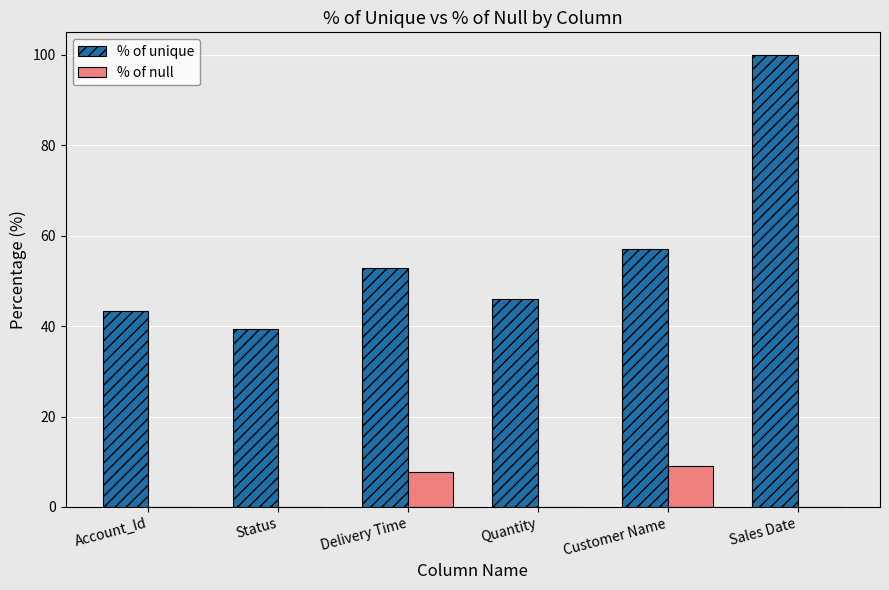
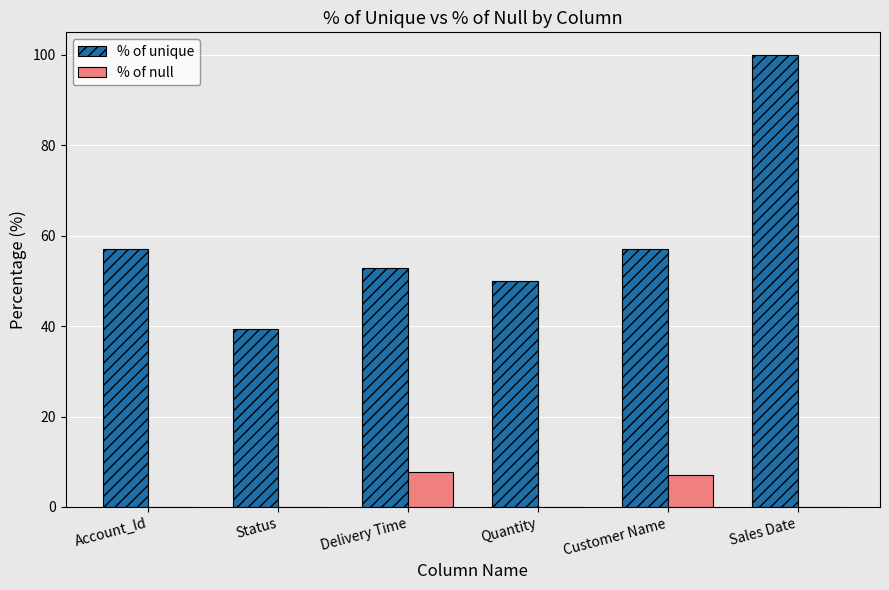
  {
    "% of unique": {
-     "Account_Id": 43,
+     "Account_Id": 57,
      "Status": 39,
      "Delivery Time": 53,
-     "Quantity": 46,
+     "Quantity": 50,
      "Customer Name": 57,
      "Sales Date": 100
    },
    "% of null": {
      "Account_Id": 0,
      "Status": 0,
      "Delivery Time": 8,
      "Quantity": 0,
-     "Customer Name": 9,
+     "Customer Name": 7,
      "Sales Date": 0
    }
  }
